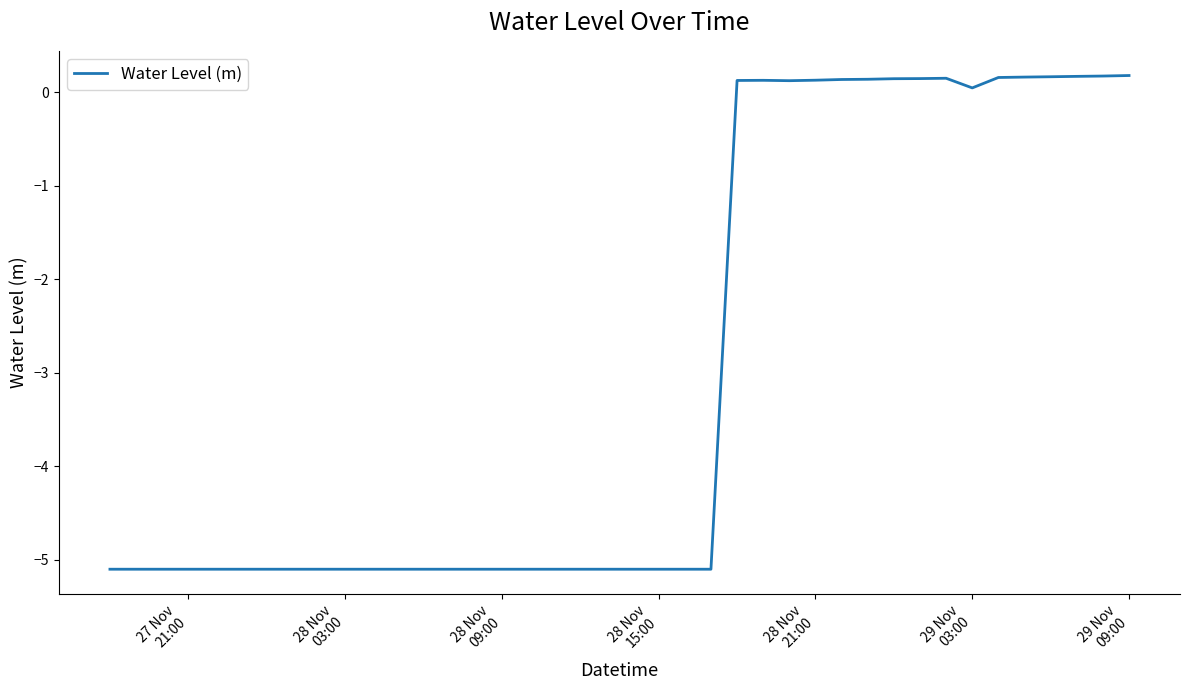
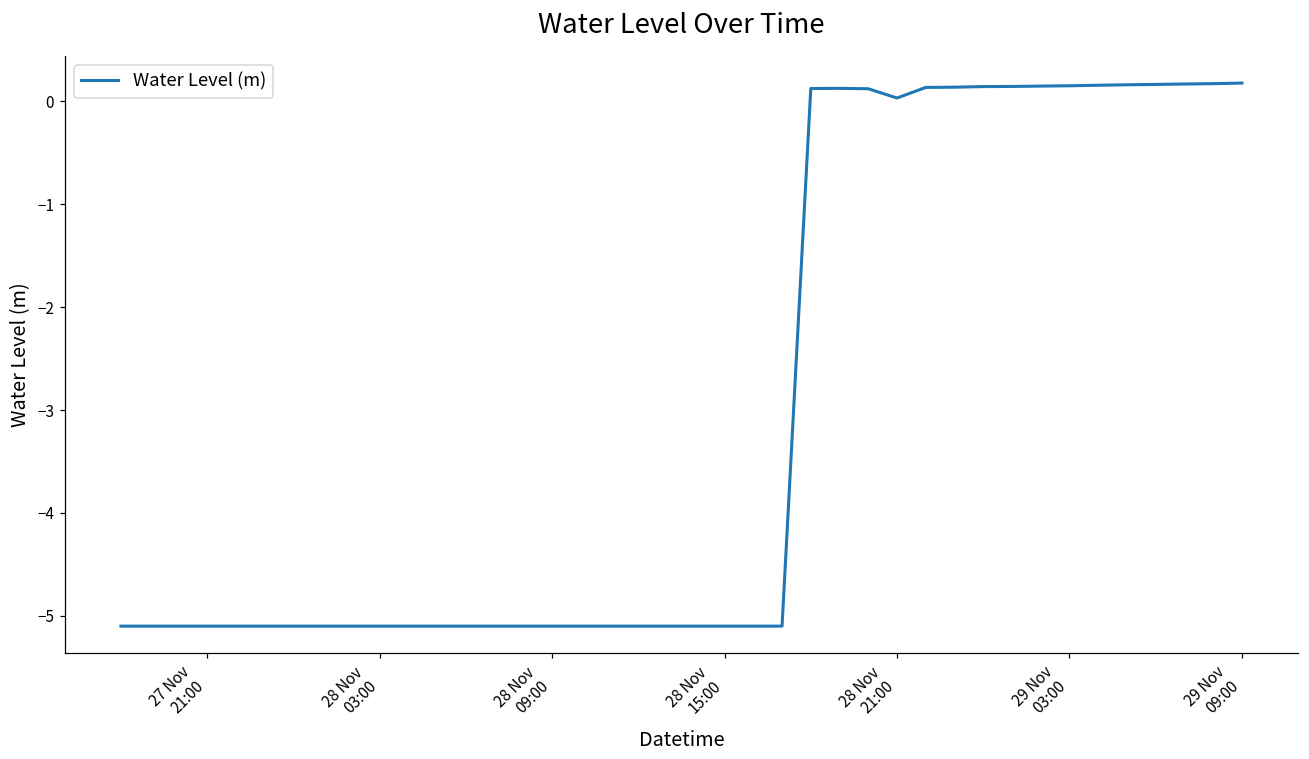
  {
    "27 Nov 21:00": -5.1,
    "28 Nov 03:00": -5.1,
    "28 Nov 09:00": -5.1,
    "28 Nov 15:00": -5.1,
-   "28 Nov 21:00": 0.1,
-   "29 Nov 03:00": 0.0,
+   "28 Nov 21:00": 0.0,
+   "29 Nov 03:00": 0.2,
    "29 Nov 09:00": 0.2
  }
